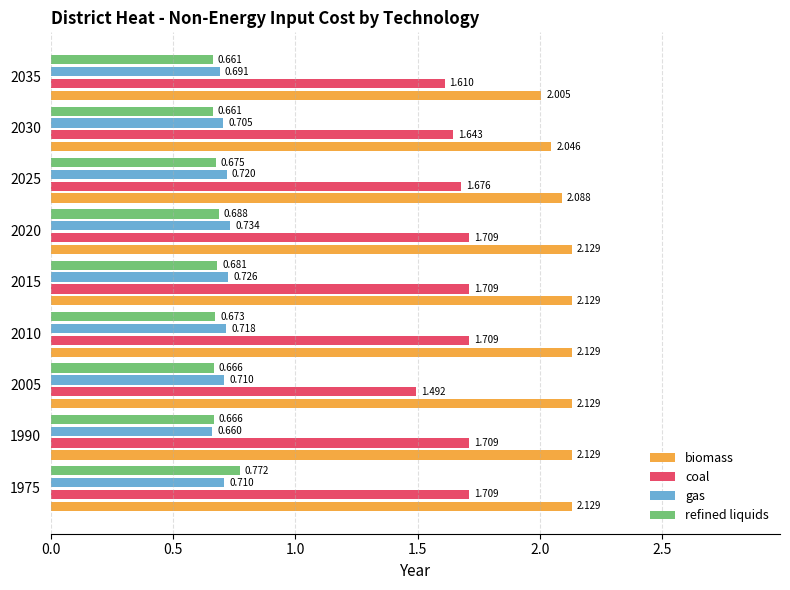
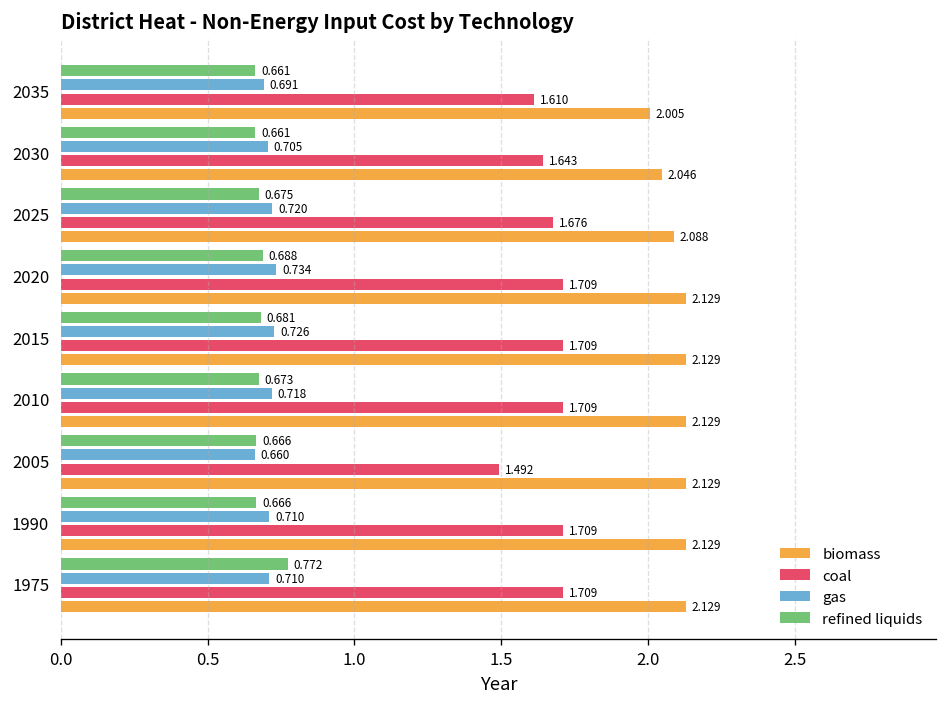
  {
    "biomass": {
      "2035": 2.005,
      "2030": 2.046,
      "2025": 2.088,
      "2020": 2.129,
      "2015": 2.129,
      "2010": 2.129,
      "2005": 2.129,
      "1990": 2.129,
      "1975": 2.129
    },
    "coal": {
      "2035": 1.610,
      "2030": 1.643,
      "2025": 1.676,
      "2020": 1.709,
      "2015": 1.709,
      "2010": 1.709,
      "2005": 1.492,
      "1990": 1.709,
      "1975": 1.709
    },
    "gas": {
      "2035": 0.691,
      "2030": 0.705,
      "2025": 0.720,
      "2020": 0.734,
      "2015": 0.726,
      "2010": 0.718,
-     "2005": 0.710,
-     "1990": 0.660,
+     "2005": 0.660,
+     "1990": 0.710,
      "1975": 0.710
    },
    "refined liquids": {
      "2035": 0.661,
      "2030": 0.661,
      "2025": 0.675,
      "2020": 0.688,
      "2015": 0.681,
      "2010": 0.673,
      "2005": 0.666,
      "1990": 0.666,
      "1975": 0.772
    }
  }
